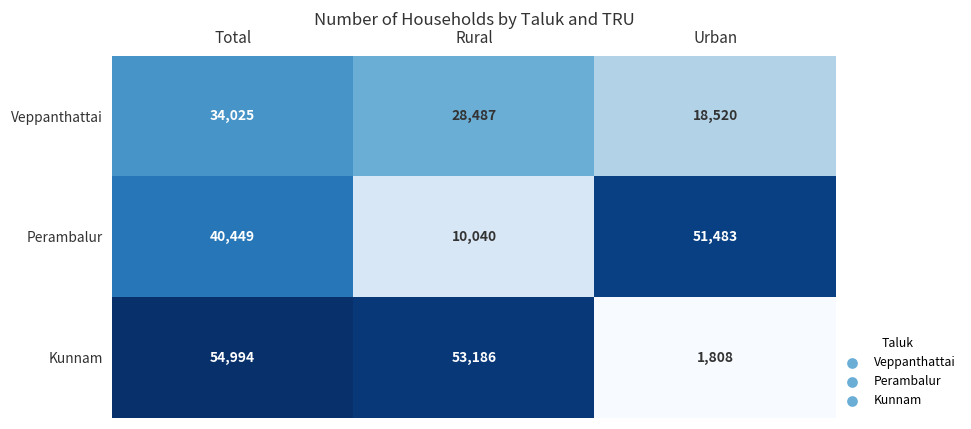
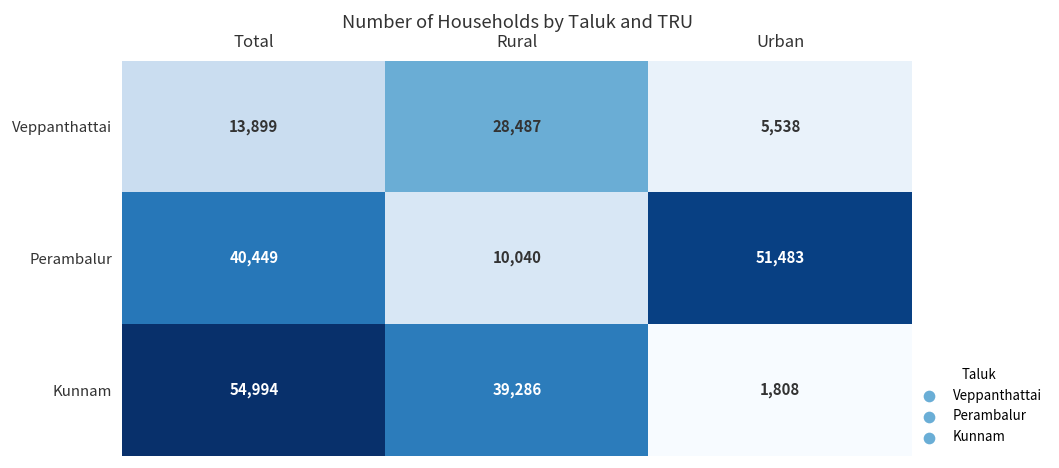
  {
    "Veppanthattai": {
-     "Total": "34,025",
+     "Total": "13,899",
      "Rural": "28,487",
-     "Urban": "18,520"
+     "Urban": "5,538"
    },
    "Perambalur": {
      "Total": "40,449",
      "Rural": "10,040",
      "Urban": "51,483"
    },
    "Kunnam": {
      "Total": "54,994",
-     "Rural": "53,186",
+     "Rural": "39,286",
      "Urban": "1,808"
    }
  }
